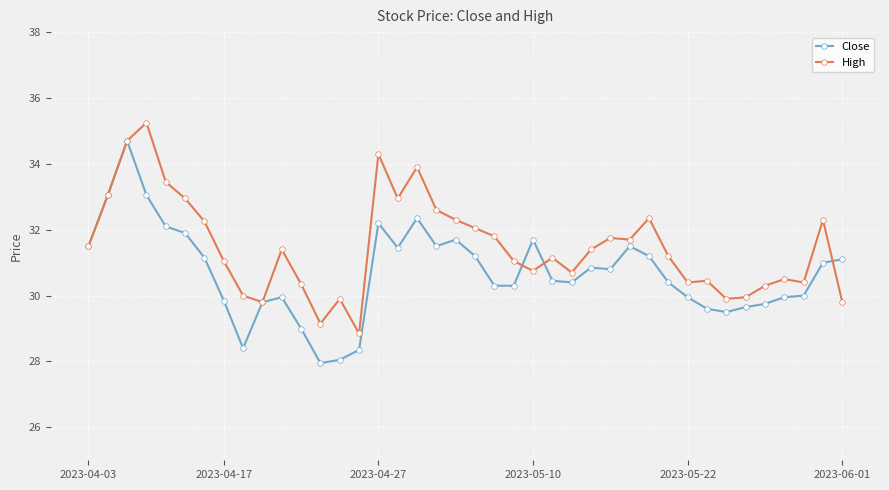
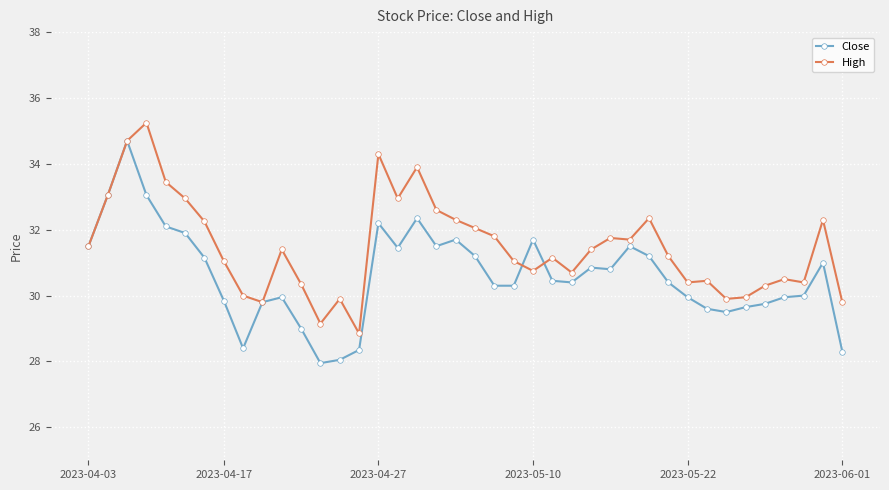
  {
    "Close": {
      "2023-04-17": 29.9,
      "2023-04-27": 32.2,
      "2023-05-10": 31.7,
      "2023-05-22": 30.0,
-     "2023-06-01": 31.1
+     "2023-06-01": 28.3
    },
    "High": {
      "2023-04-17": 31.1,
      "2023-04-27": 34.3,
      "2023-05-10": 30.8,
      "2023-05-22": 30.4,
      "2023-06-01": 29.8
    }
  }
